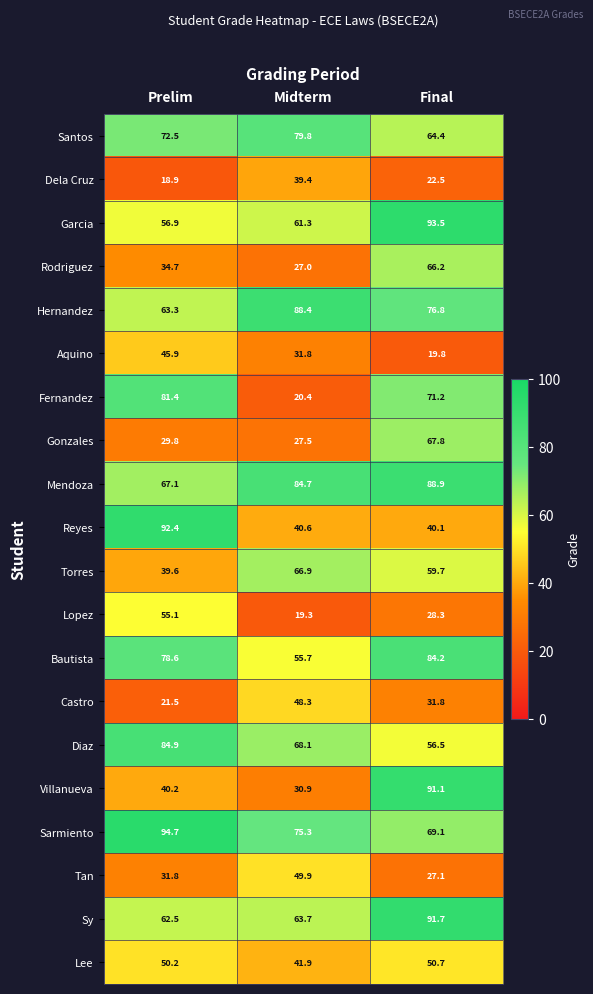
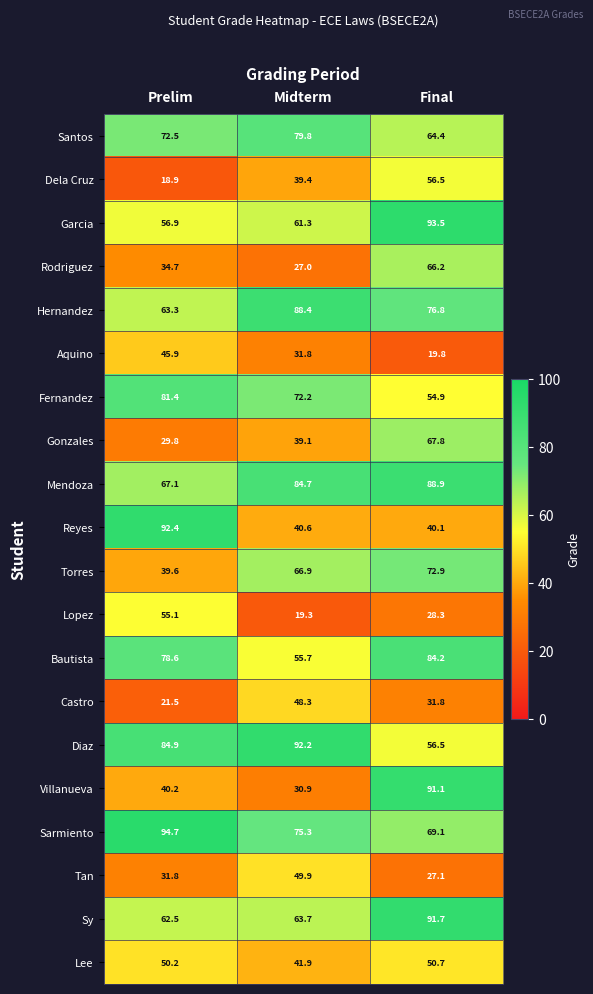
  {
    "Santos": {
      "Prelim": 72.5,
      "Midterm": 79.8,
      "Final": 64.4
    },
    "Dela Cruz": {
      "Prelim": 18.9,
      "Midterm": 39.4,
-     "Final": 22.5
+     "Final": 56.5
    },
    "Garcia": {
      "Prelim": 56.9,
      "Midterm": 61.3,
      "Final": 93.5
    },
    "Rodriguez": {
      "Prelim": 34.7,
      "Midterm": 27.0,
      "Final": 66.2
    },
    "Hernandez": {
      "Prelim": 63.3,
      "Midterm": 88.4,
      "Final": 76.8
    },
    "Aquino": {
      "Prelim": 45.9,
      "Midterm": 31.8,
      "Final": 19.8
    },
    "Fernandez": {
      "Prelim": 81.4,
-     "Midterm": 20.4,
-     "Final": 71.2
+     "Midterm": 72.2,
+     "Final": 54.9
    },
    "Gonzales": {
      "Prelim": 29.8,
-     "Midterm": 27.5,
+     "Midterm": 39.1,
      "Final": 67.8
    },
    "Mendoza": {
      "Prelim": 67.1,
      "Midterm": 84.7,
      "Final": 88.9
    },
    "Reyes": {
      "Prelim": 92.4,
      "Midterm": 40.6,
      "Final": 40.1
    },
    "Torres": {
      "Prelim": 39.6,
      "Midterm": 66.9,
-     "Final": 59.7
+     "Final": 72.9
    },
    "Lopez": {
      "Prelim": 55.1,
      "Midterm": 19.3,
      "Final": 28.3
    },
    "Bautista": {
      "Prelim": 78.6,
      "Midterm": 55.7,
      "Final": 84.2
    },
    "Castro": {
      "Prelim": 21.5,
      "Midterm": 48.3,
      "Final": 31.8
    },
    "Diaz": {
      "Prelim": 84.9,
-     "Midterm": 68.1,
+     "Midterm": 92.2,
      "Final": 56.5
    },
    "Villanueva": {
      "Prelim": 40.2,
      "Midterm": 30.9,
      "Final": 91.1
    },
    "Sarmiento": {
      "Prelim": 94.7,
      "Midterm": 75.3,
      "Final": 69.1
    },
    "Tan": {
      "Prelim": 31.8,
      "Midterm": 49.9,
      "Final": 27.1
    },
    "Sy": {
      "Prelim": 62.5,
      "Midterm": 63.7,
      "Final": 91.7
    },
    "Lee": {
      "Prelim": 50.2,
      "Midterm": 41.9,
      "Final": 50.7
    }
  }
